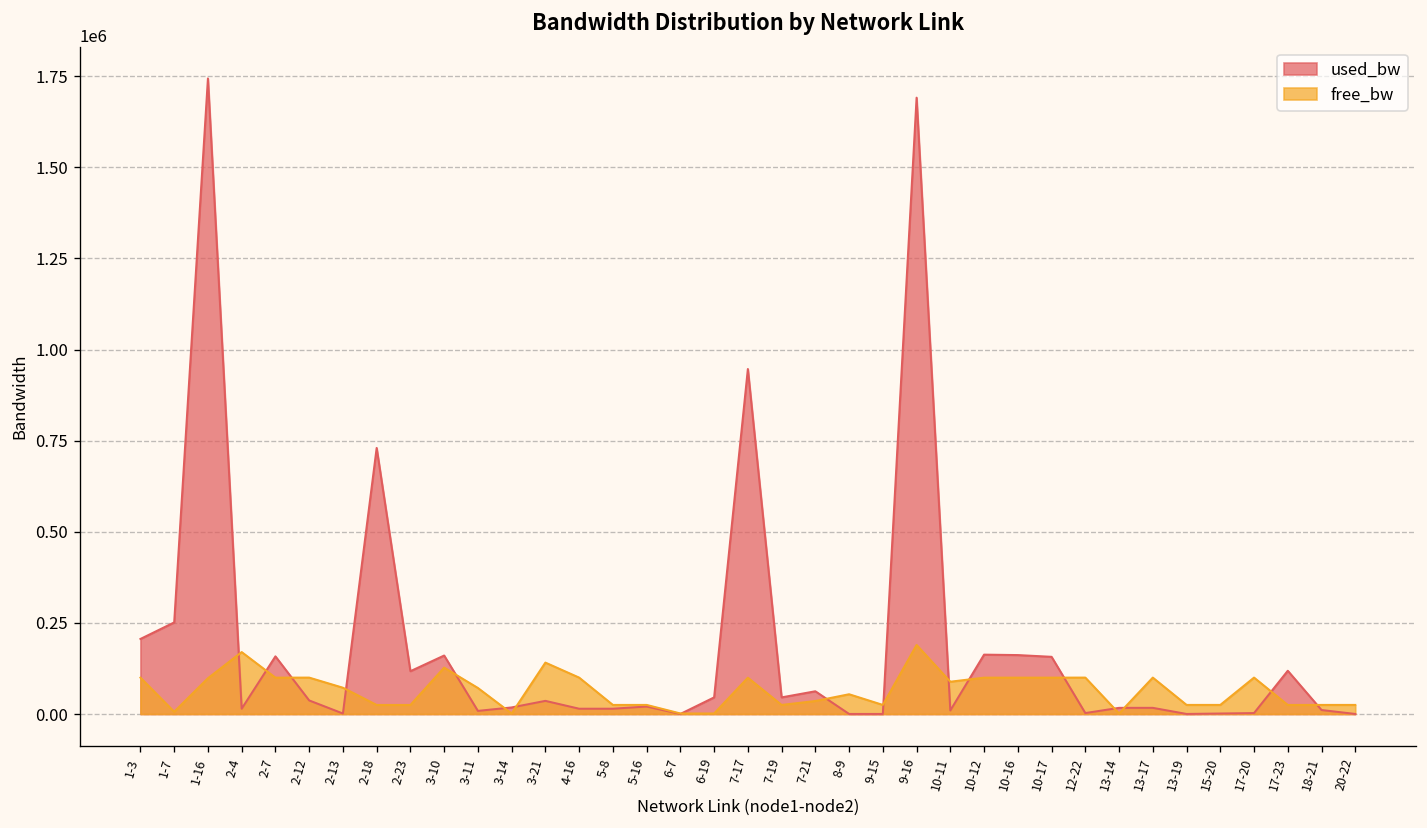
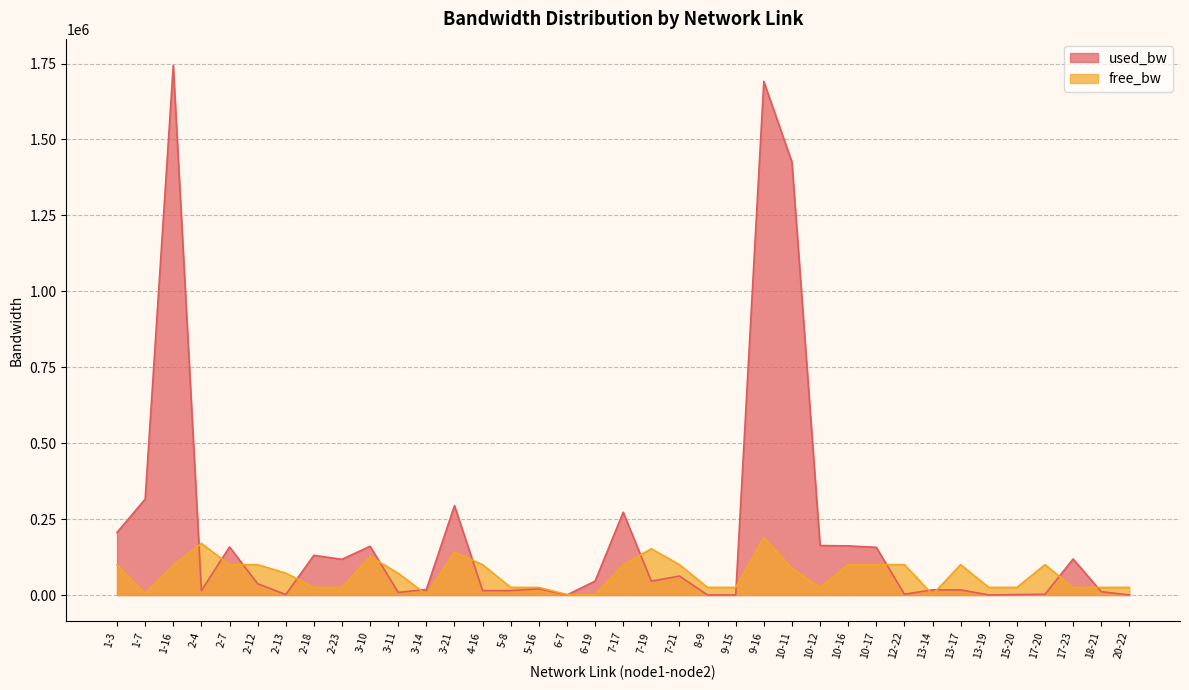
  {
    "used_bw": {
      "1-3": 210000,
-     "1-7": 250000,
+     "1-7": 320000,
      "1-16": 1740000,
      "2-4": 10000,
      "2-7": 160000,
      "2-12": 40000,
      "2-13": 0,
-     "2-18": 730000,
+     "2-18": 130000,
      "2-23": 120000,
      "3-10": 160000,
      "3-11": 10000,
      "3-14": 20000,
-     "3-21": 40000,
+     "3-21": 290000,
      "4-16": 10000,
      "5-8": 10000,
      "6-19": 50000,
-     "7-17": 950000,
+     "7-17": 270000,
      "7-19": 50000,
      "7-21": 60000,
      "8-9": 0,
      "9-15": 0,
      "9-16": 1690000,
-     "10-11": 10000,
+     "10-11": 1430000,
      "10-12": 160000,
      "10-16": 160000,
      "10-17": 160000,
      "12-22": 0,
      "13-14": 20000,
      "13-17": 20000,
      "13-19": 0,
      "15-20": 0,
      "17-20": 0,
      "17-23": 120000,
      "18-21": 10000,
      "20-22": 0
    },
    "free_bw": {
      "1-3": 100000,
      "1-7": 10000,
      "1-16": 100000,
      "2-4": 170000,
      "2-7": 100000,
      "2-12": 100000,
      "2-13": 70000,
      "2-18": 20000,
      "2-23": 20000,
      "3-10": 130000,
      "3-11": 70000,
      "3-14": 0,
      "3-21": 140000,
      "4-16": 100000,
      "5-8": 20000,
      "6-19": 0,
      "7-17": 100000,
-     "7-19": 20000,
-     "7-21": 40000,
-     "8-9": 50000,
+     "7-19": 150000,
+     "7-21": 100000,
+     "8-9": 20000,
      "9-15": 20000,
      "9-16": 190000,
      "10-11": 90000,
-     "10-12": 100000,
+     "10-12": 20000,
      "10-16": 100000,
      "10-17": 100000,
      "12-22": 100000,
      "13-14": 0,
      "13-17": 100000,
      "13-19": 20000,
      "15-20": 20000,
      "17-20": 100000,
      "17-23": 20000,
      "18-21": 20000,
      "20-22": 20000
    }
  }
